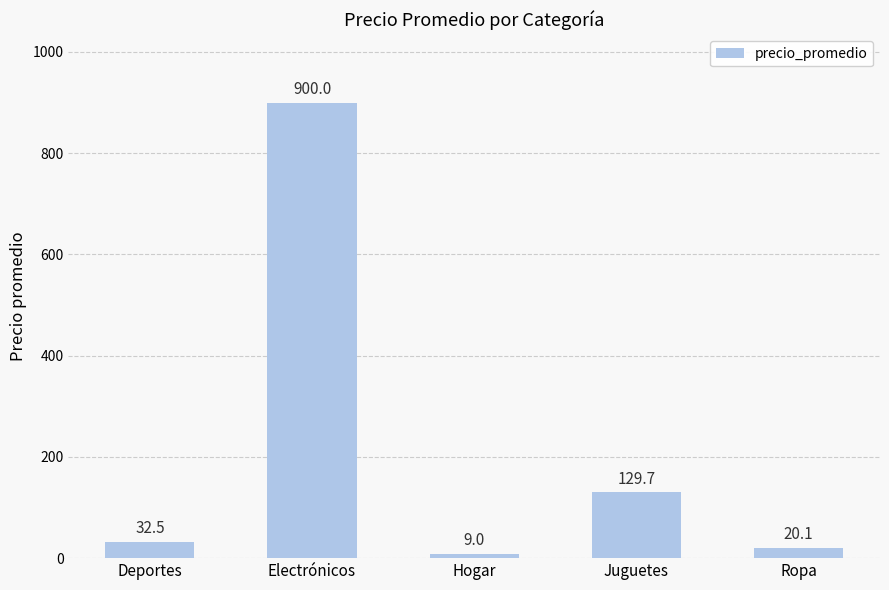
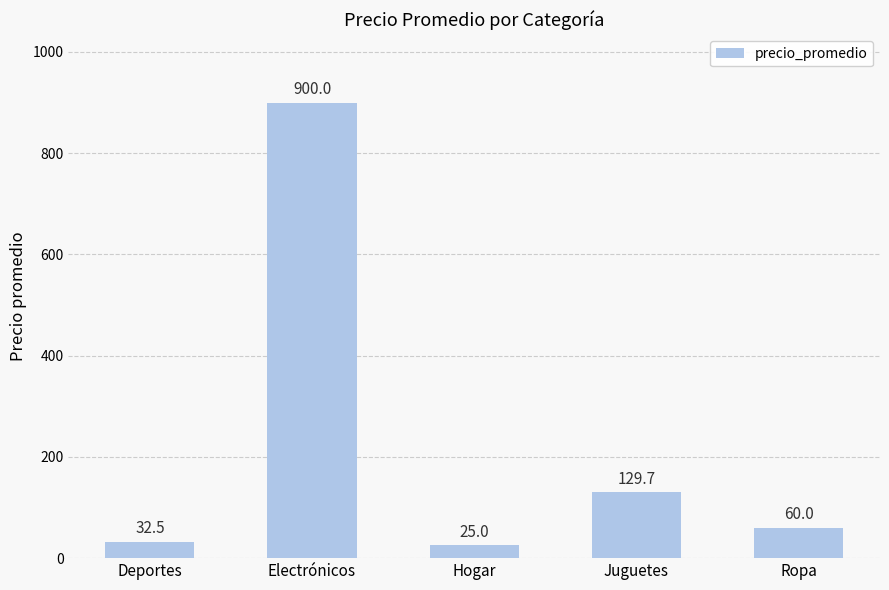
  {
    "Deportes": 32.5,
    "Electrónicos": 900.0,
-   "Hogar": 9.0,
+   "Hogar": 25.0,
    "Juguetes": 129.7,
-   "Ropa": 20.1
+   "Ropa": 60.0
  }
